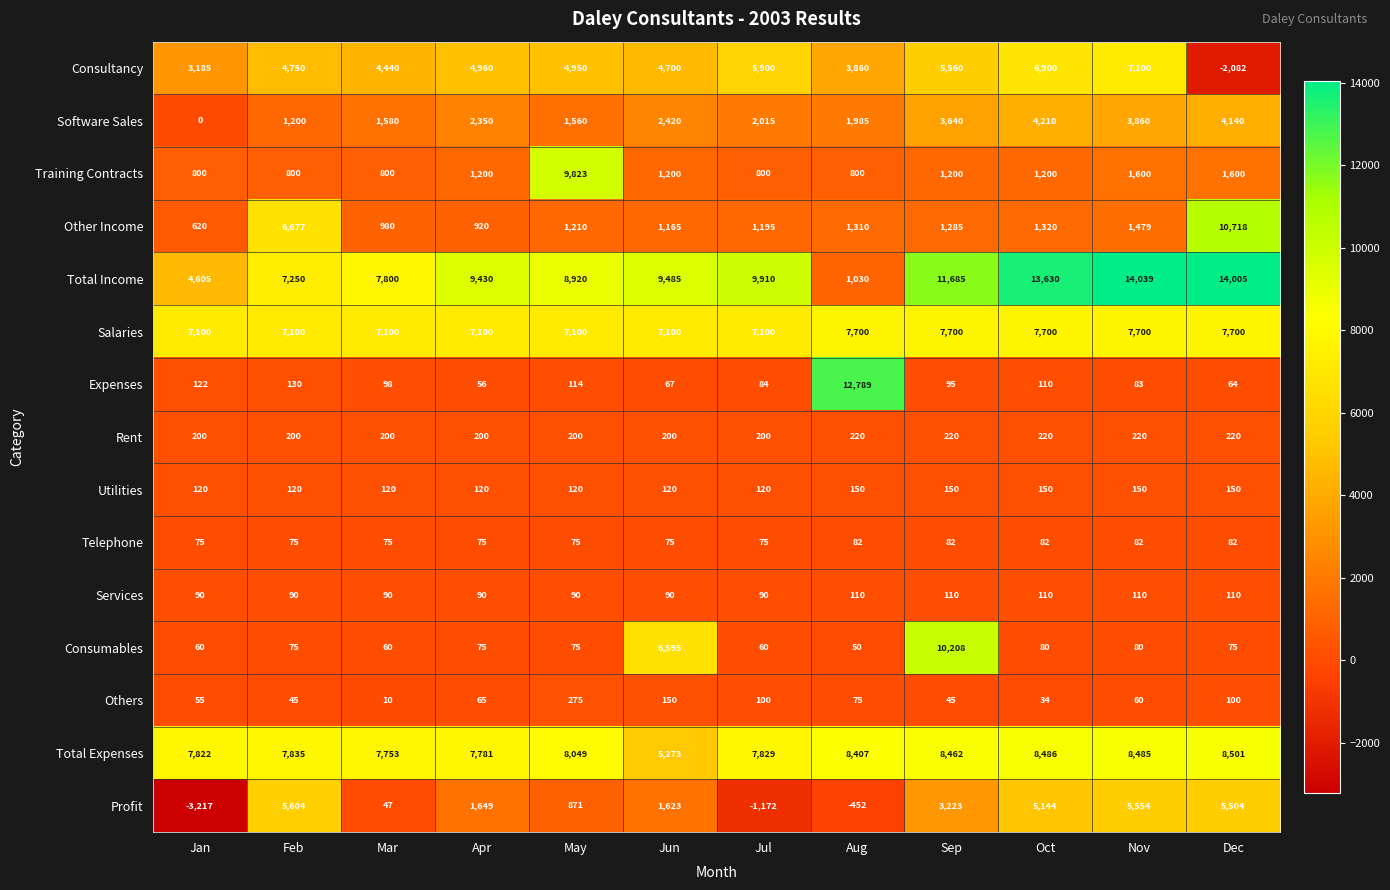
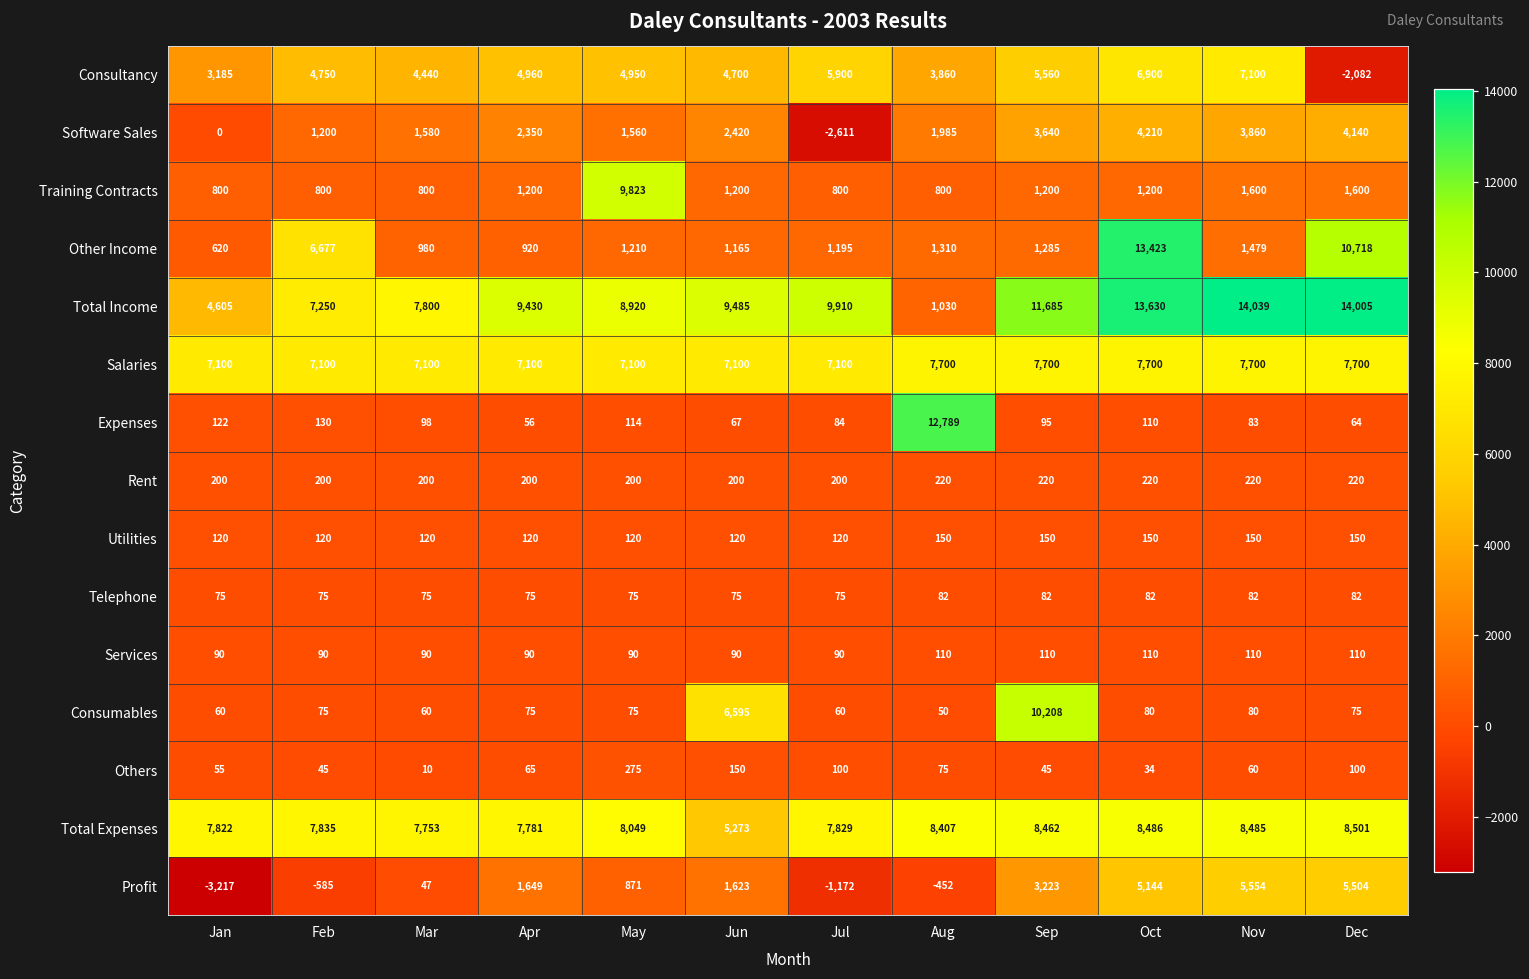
  {
    "Consultancy": {
      "Jan": "3,185",
      "Feb": "4,750",
      "Mar": "4,440",
      "Apr": "4,960",
      "May": "4,950",
      "Jun": "4,700",
      "Jul": "5,900",
      "Aug": "3,860",
      "Sep": "5,560",
      "Oct": "6,900",
      "Nov": "7,100",
      "Dec": "-2,082"
    },
    "Software Sales": {
      "Jan": "0",
      "Feb": "1,200",
      "Mar": "1,580",
      "Apr": "2,350",
      "May": "1,560",
      "Jun": "2,420",
-     "Jul": "2,015",
+     "Jul": "-2,611",
      "Aug": "1,985",
      "Sep": "3,640",
      "Oct": "4,210",
      "Nov": "3,860",
      "Dec": "4,140"
    },
    "Training Contracts": {
      "Jan": "800",
      "Feb": "800",
      "Mar": "800",
      "Apr": "1,200",
      "May": "9,823",
      "Jun": "1,200",
      "Jul": "800",
      "Aug": "800",
      "Sep": "1,200",
      "Oct": "1,200",
      "Nov": "1,600",
      "Dec": "1,600"
    },
    "Other Income": {
      "Jan": "620",
      "Feb": "6,677",
      "Mar": "980",
      "Apr": "920",
      "May": "1,210",
      "Jun": "1,165",
      "Jul": "1,195",
      "Aug": "1,310",
      "Sep": "1,285",
-     "Oct": "1,320",
+     "Oct": "13,423",
      "Nov": "1,479",
      "Dec": "10,718"
    },
    "Total Income": {
      "Jan": "4,605",
      "Feb": "7,250",
      "Mar": "7,800",
      "Apr": "9,430",
      "May": "8,920",
      "Jun": "9,485",
      "Jul": "9,910",
      "Aug": "1,030",
      "Sep": "11,685",
      "Oct": "13,630",
      "Nov": "14,039",
      "Dec": "14,005"
    },
    "Salaries": {
      "Jan": "7,100",
      "Feb": "7,100",
      "Mar": "7,100",
      "Apr": "7,100",
      "May": "7,100",
      "Jun": "7,100",
      "Jul": "7,100",
      "Aug": "7,700",
      "Sep": "7,700",
      "Oct": "7,700",
      "Nov": "7,700",
      "Dec": "7,700"
    },
    "Expenses": {
      "Jan": "122",
      "Feb": "130",
      "Mar": "98",
      "Apr": "56",
      "May": "114",
      "Jun": "67",
      "Jul": "84",
      "Aug": "12,789",
      "Sep": "95",
      "Oct": "110",
      "Nov": "83",
      "Dec": "64"
    },
    "Rent": {
      "Jan": "200",
      "Feb": "200",
      "Mar": "200",
      "Apr": "200",
      "May": "200",
      "Jun": "200",
      "Jul": "200",
      "Aug": "220",
      "Sep": "220",
      "Oct": "220",
      "Nov": "220",
      "Dec": "220"
    },
    "Utilities": {
      "Jan": "120",
      "Feb": "120",
      "Mar": "120",
      "Apr": "120",
      "May": "120",
      "Jun": "120",
      "Jul": "120",
      "Aug": "150",
      "Sep": "150",
      "Oct": "150",
      "Nov": "150",
      "Dec": "150"
    },
    "Telephone": {
      "Jan": "75",
      "Feb": "75",
      "Mar": "75",
      "Apr": "75",
      "May": "75",
      "Jun": "75",
      "Jul": "75",
      "Aug": "82",
      "Sep": "82",
      "Oct": "82",
      "Nov": "82",
      "Dec": "82"
    },
    "Services": {
      "Jan": "90",
      "Feb": "90",
      "Mar": "90",
      "Apr": "90",
      "May": "90",
      "Jun": "90",
      "Jul": "90",
      "Aug": "110",
      "Sep": "110",
      "Oct": "110",
      "Nov": "110",
      "Dec": "110"
    },
    "Consumables": {
      "Jan": "60",
      "Feb": "75",
      "Mar": "60",
      "Apr": "75",
      "May": "75",
      "Jun": "6,595",
      "Jul": "60",
      "Aug": "50",
      "Sep": "10,208",
      "Oct": "80",
      "Nov": "80",
      "Dec": "75"
    },
    "Others": {
      "Jan": "55",
      "Feb": "45",
      "Mar": "10",
      "Apr": "65",
      "May": "275",
      "Jun": "150",
      "Jul": "100",
      "Aug": "75",
      "Sep": "45",
      "Oct": "34",
      "Nov": "60",
      "Dec": "100"
    },
    "Total Expenses": {
      "Jan": "7,822",
      "Feb": "7,835",
      "Mar": "7,753",
      "Apr": "7,781",
      "May": "8,049",
      "Jun": "5,273",
      "Jul": "7,829",
      "Aug": "8,407",
      "Sep": "8,462",
      "Oct": "8,486",
      "Nov": "8,485",
      "Dec": "8,501"
    },
    "Profit": {
      "Jan": "-3,217",
-     "Feb": "5,604",
+     "Feb": "-585",
      "Mar": "47",
      "Apr": "1,649",
      "May": "871",
      "Jun": "1,623",
      "Jul": "-1,172",
      "Aug": "-452",
      "Sep": "3,223",
      "Oct": "5,144",
      "Nov": "5,554",
      "Dec": "5,504"
    }
  }
